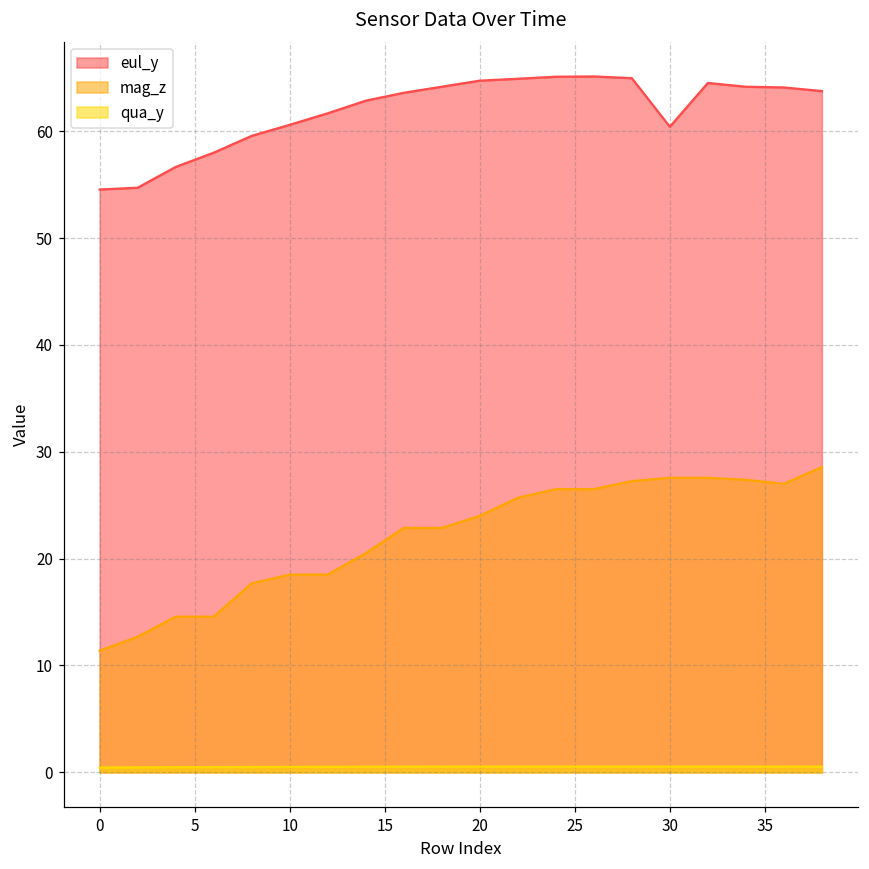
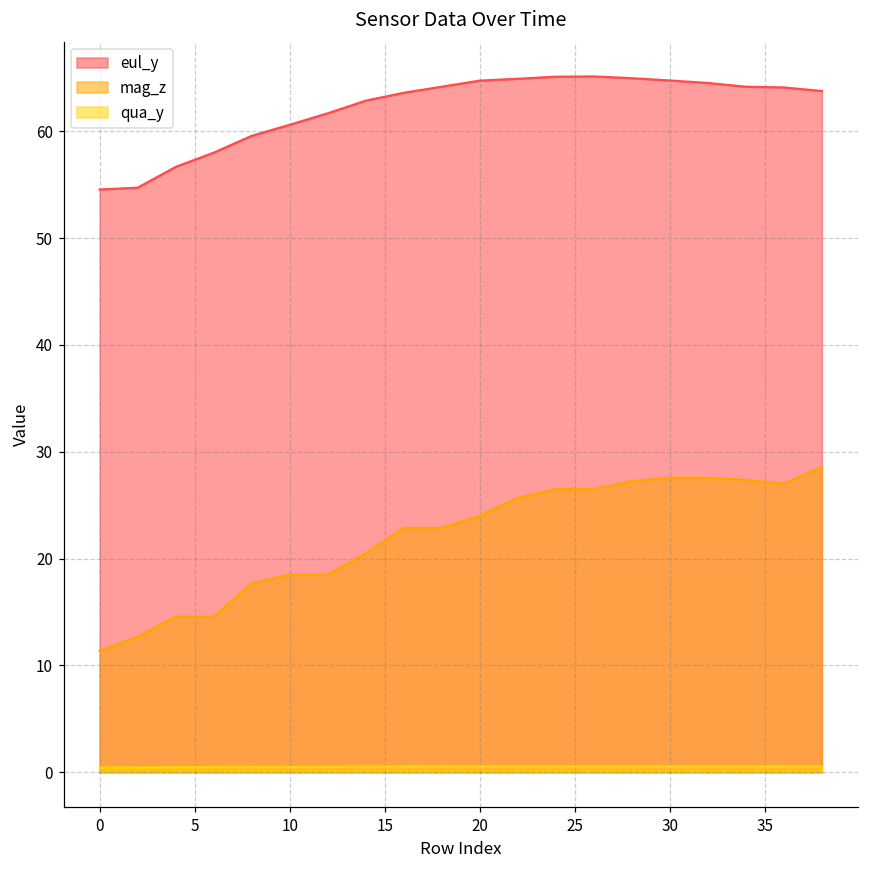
  {
    "eul_y": {
      "0": 55,
      "10": 61,
      "20": 65,
-     "30": 60
+     "30": 65
    }
  }
